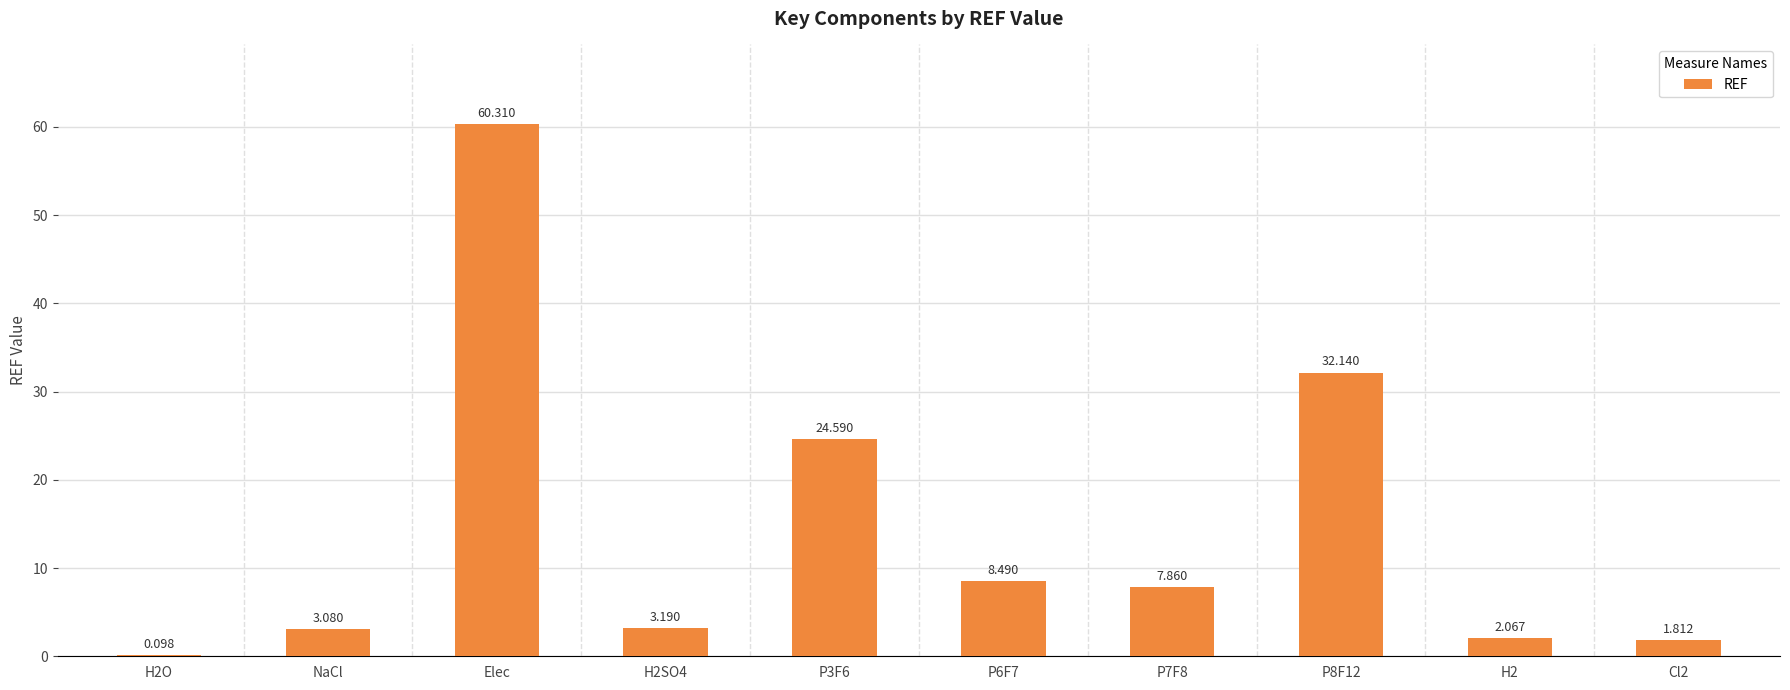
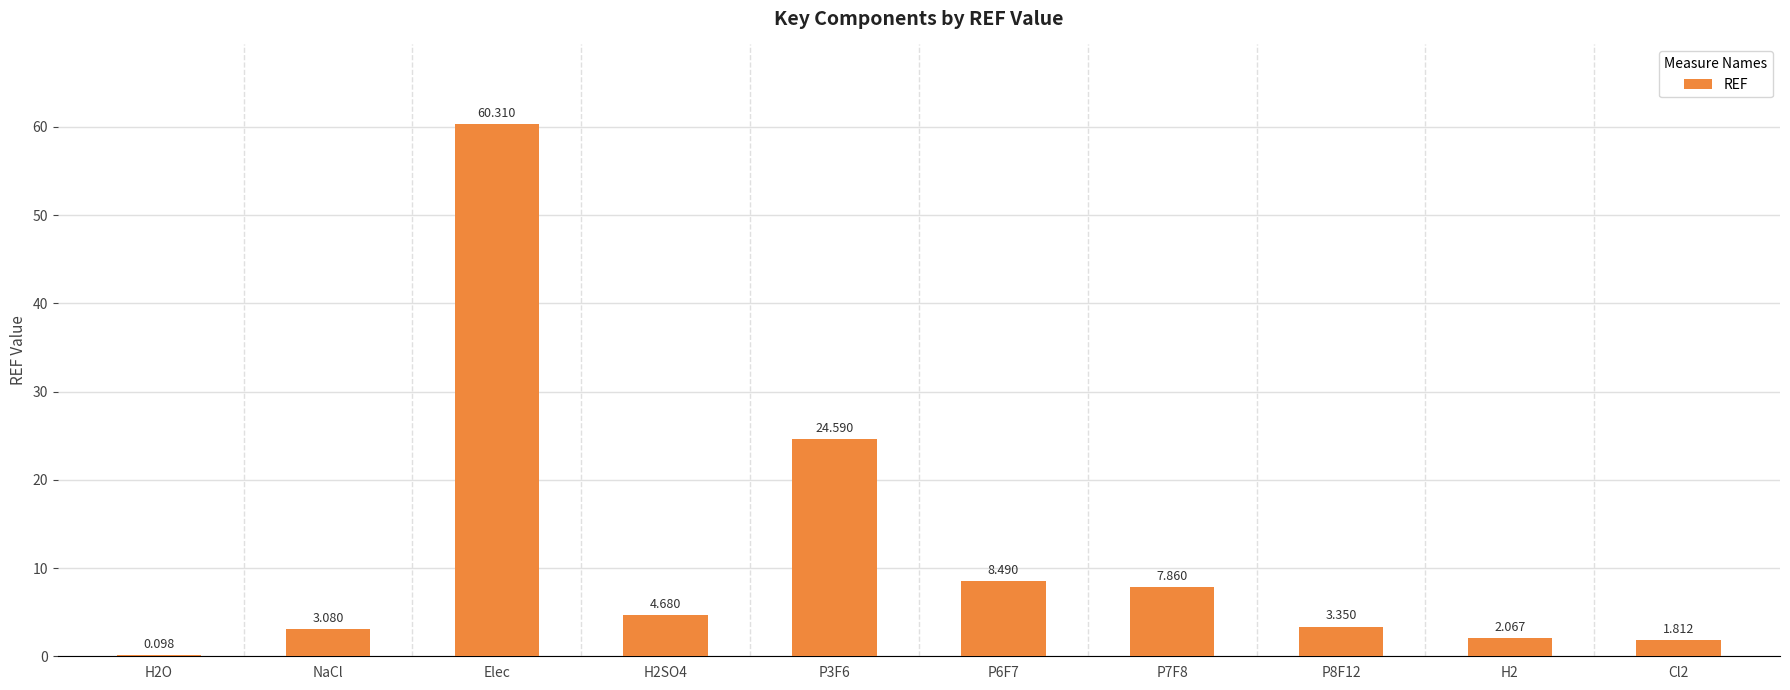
  {
    "H2O": 0.098,
    "NaCl": 3.080,
    "Elec": 60.310,
-   "H2SO4": 3.190,
+   "H2SO4": 4.680,
    "P3F6": 24.590,
    "P6F7": 8.490,
    "P7F8": 7.860,
-   "P8F12": 32.140,
+   "P8F12": 3.350,
    "H2": 2.067,
    "Cl2": 1.812
  }
